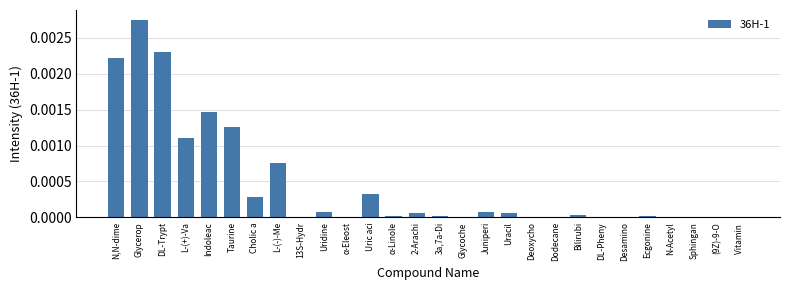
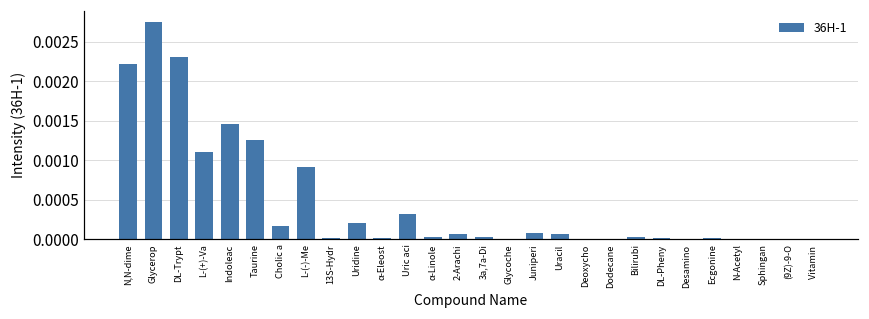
  {
    "N,N-dime": 0.0022,
    "Glycerop": 0.0028,
    "DL-Trypt": 0.0023,
    "L-(+)-Va": 0.0011,
    "Indoleac": 0.0015,
    "Taurine": 0.0013,
-   "Cholic a": 0.0003,
-   "L-(-)-Me": 0.0008,
-   "Uridine": 0.0001,
+   "Cholic a": 0.0002,
+   "L-(-)-Me": 0.0009,
+   "Uridine": 0.0002,
    "Uric aci": 0.0003,
    "2-Arachi": 0.0001,
    "Juniperi": 0.0001,
    "Uracil": 0.0001
  }
